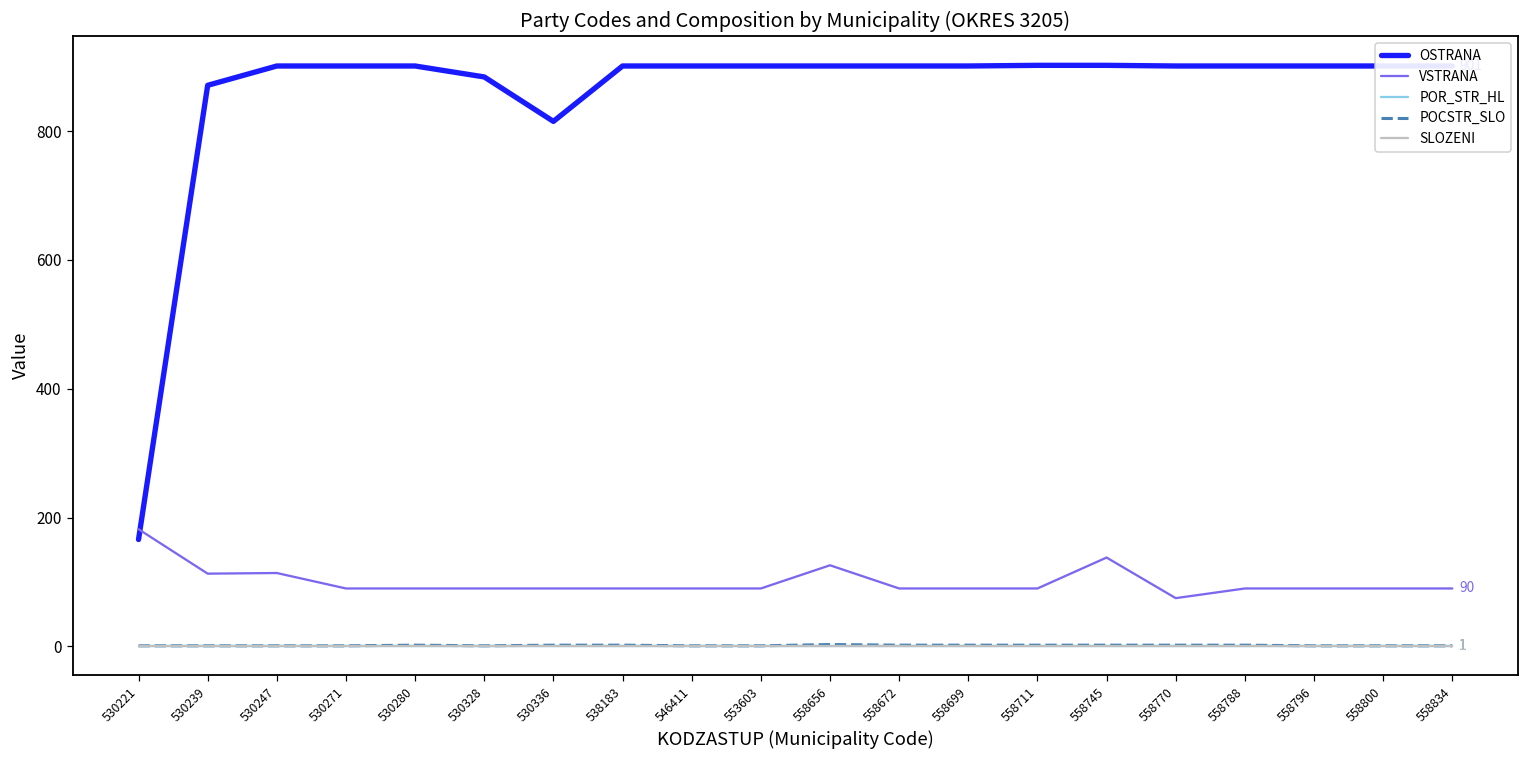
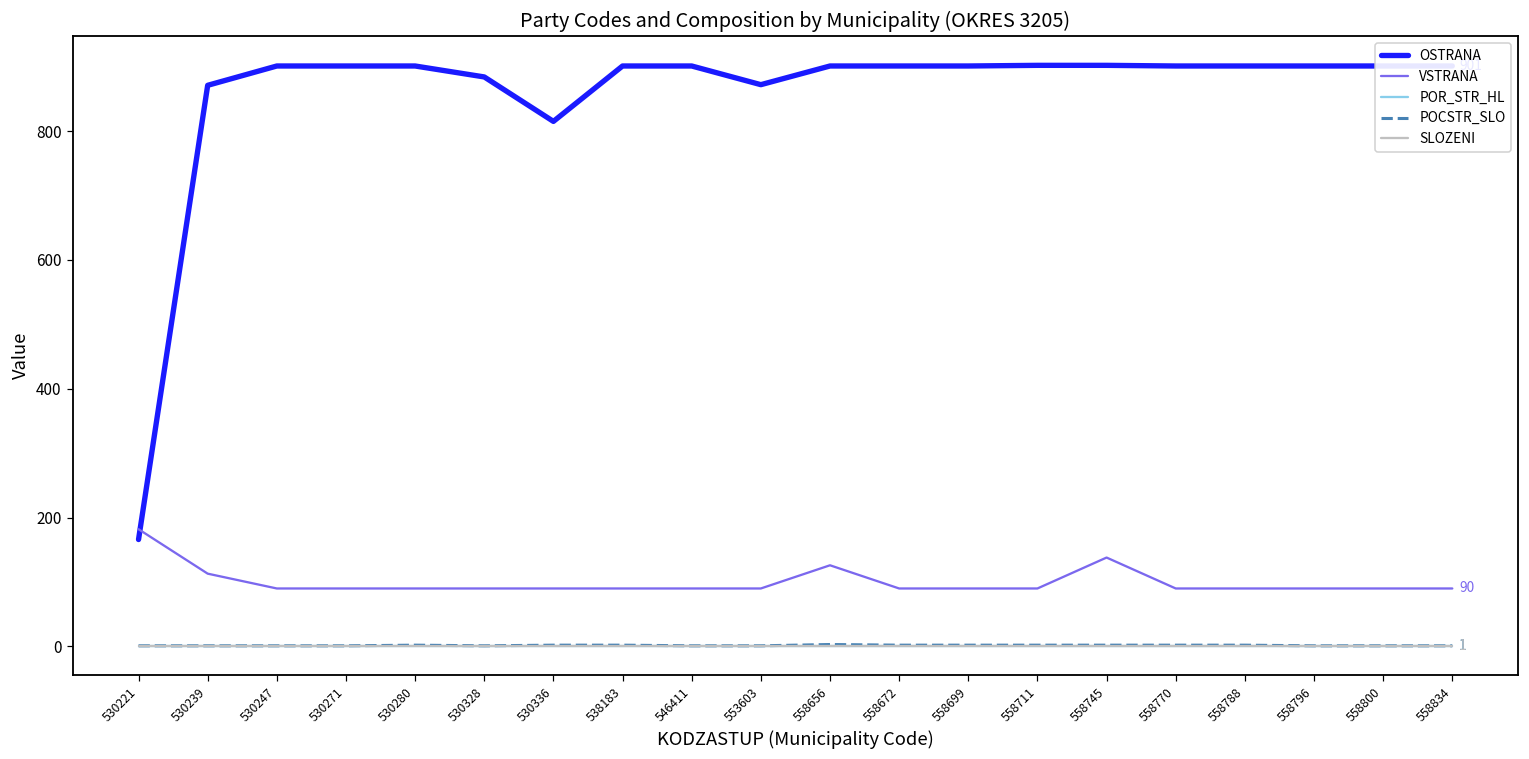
  {
    "OSTRANA": {
      "530221": 170,
      "530239": 870,
      "530247": 900,
      "530271": 900,
      "530280": 900,
      "530328": 880,
      "530336": 820,
      "538183": 900,
      "546411": 900,
-     "553603": 900,
+     "553603": 870,
      "558656": 900,
      "558672": 900,
      "558699": 900,
      "558711": 900,
      "558745": 900,
      "558770": 900,
      "558788": 900,
      "558796": 900
    },
    "VSTRANA": {
      "530221": 180,
      "530239": 110,
-     "530247": 110,
+     "530247": 90,
      "530271": 90,
      "530280": 90,
      "530328": 90,
      "530336": 90,
      "538183": 90,
      "546411": 90,
      "553603": 90,
      "558656": 130,
      "558672": 90,
      "558699": 90,
      "558711": 90,
      "558745": 140,
-     "558770": 80,
+     "558770": 90,
      "558788": 90,
      "558796": 90,
      "558800": 90
    }
  }
